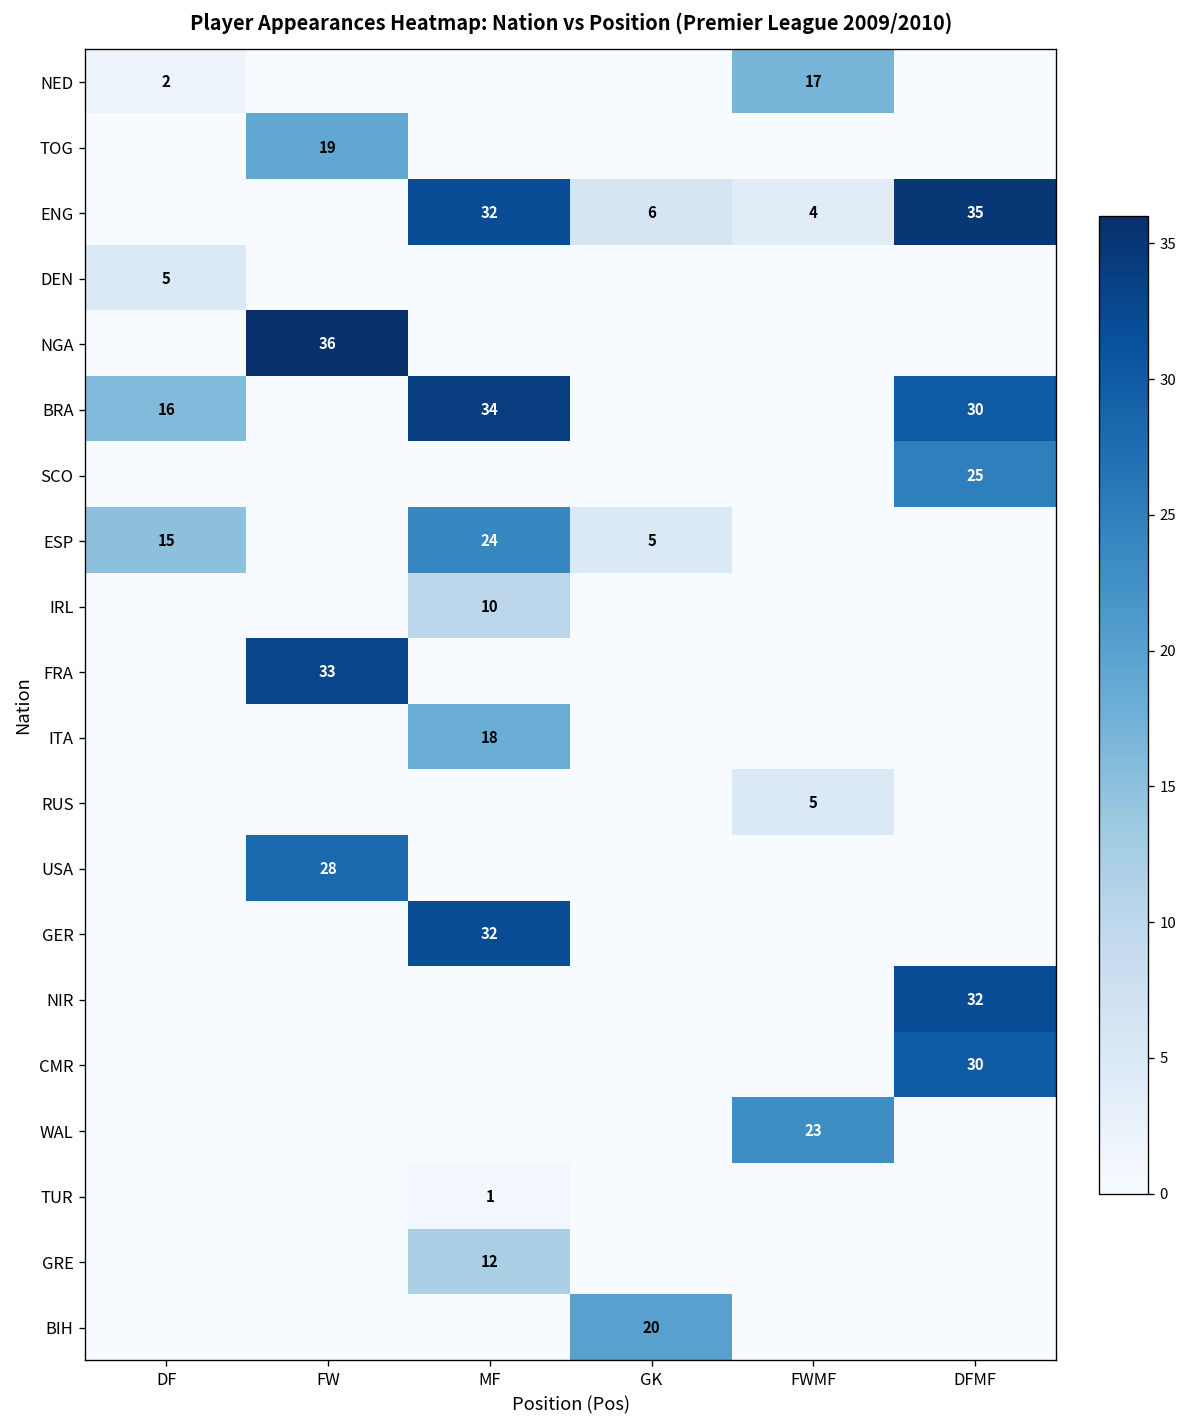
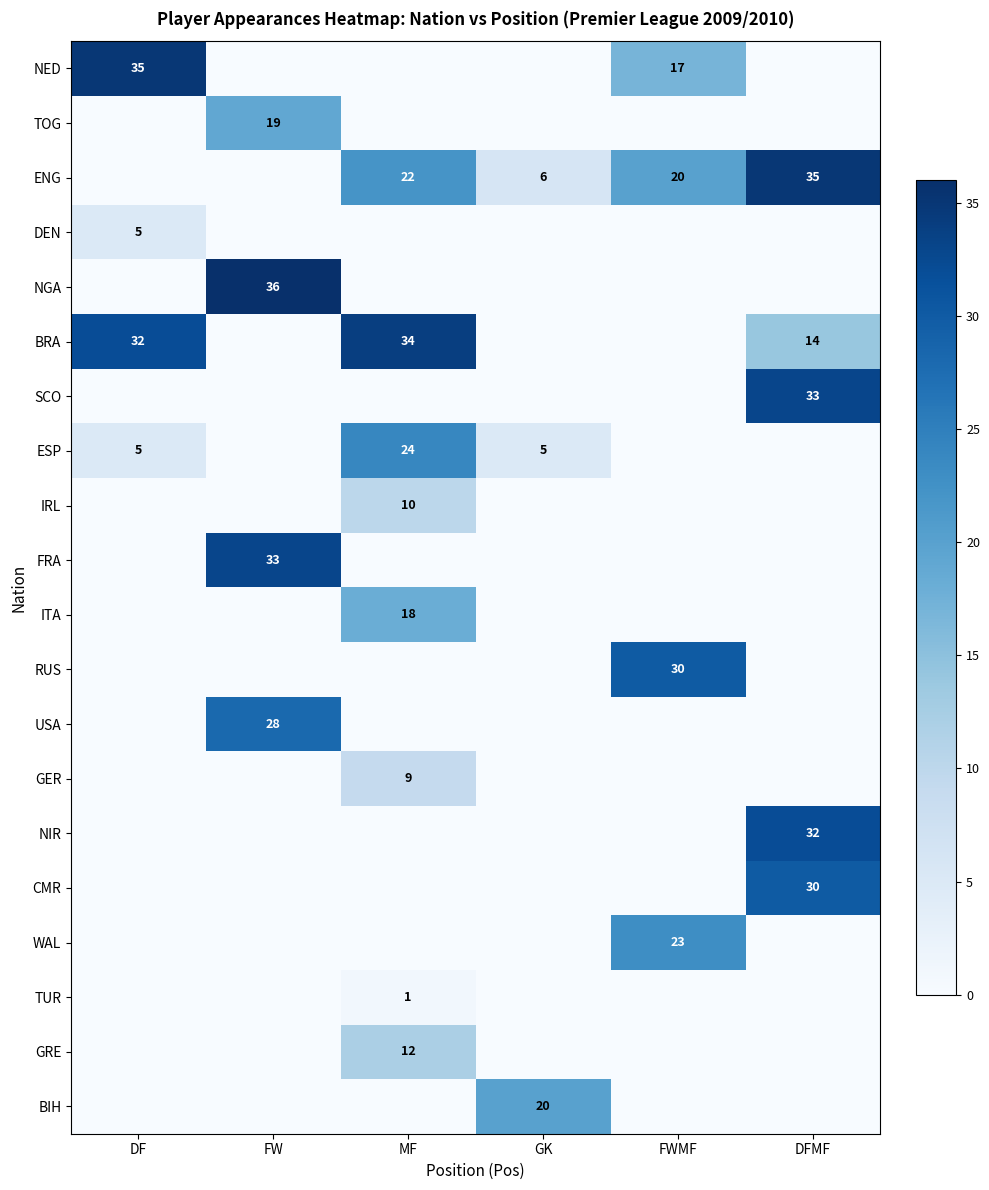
  {
    "NED": {
-     "DF": 2,
+     "DF": 35,
      "FWMF": 17
    },
    "TOG": {
      "FW": 19
    },
    "ENG": {
-     "MF": 32,
+     "MF": 22,
      "GK": 6,
-     "FWMF": 4,
+     "FWMF": 20,
      "DFMF": 35
    },
    "DEN": {
      "DF": 5
    },
    "NGA": {
      "FW": 36
    },
    "BRA": {
-     "DF": 16,
+     "DF": 32,
      "MF": 34,
-     "DFMF": 30
+     "DFMF": 14
    },
    "SCO": {
-     "DFMF": 25
+     "DFMF": 33
    },
    "ESP": {
-     "DF": 15,
+     "DF": 5,
      "MF": 24,
      "GK": 5
    },
    "IRL": {
      "MF": 10
    },
    "FRA": {
      "FW": 33
    },
    "ITA": {
      "MF": 18
    },
    "RUS": {
-     "FWMF": 5
+     "FWMF": 30
    },
    "USA": {
      "FW": 28
    },
    "GER": {
-     "MF": 32
+     "MF": 9
    },
    "NIR": {
      "DFMF": 32
    },
    "CMR": {
      "DFMF": 30
    },
    "WAL": {
      "FWMF": 23
    },
    "TUR": {
      "MF": 1
    },
    "GRE": {
      "MF": 12
    },
    "BIH": {
      "GK": 20
    }
  }
